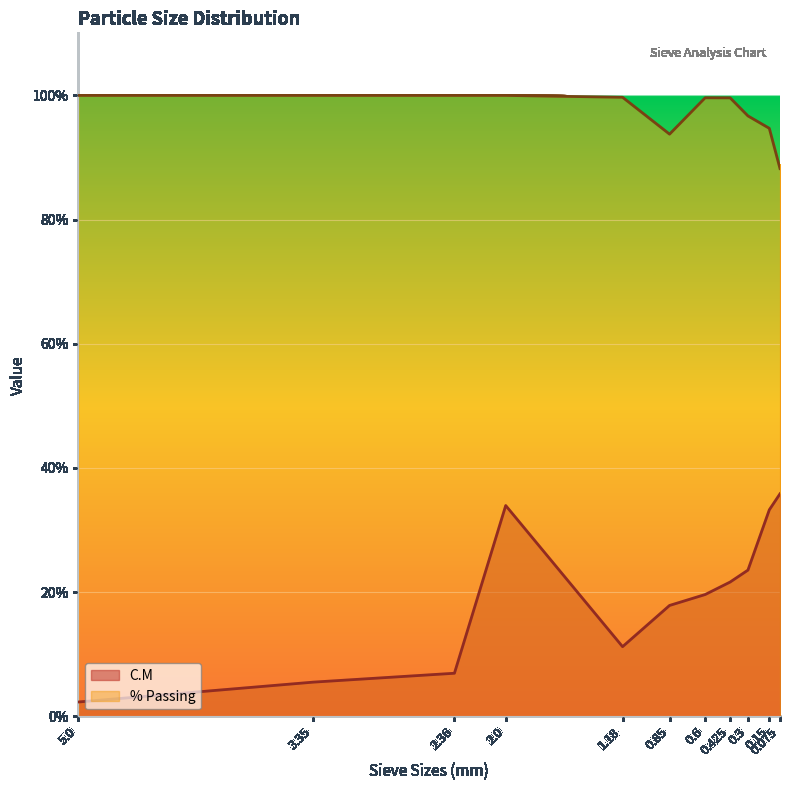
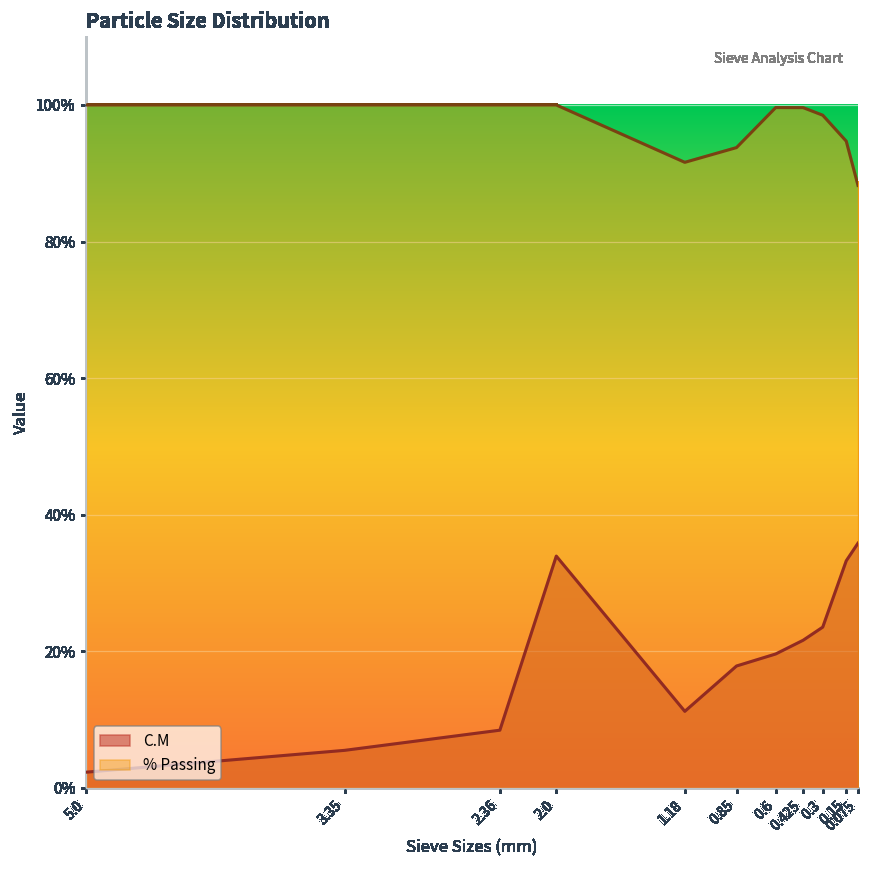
  {
    "C.M": {
      "5.0": "2%",
      "3.35": "6%",
-     "2.36": "7%",
+     "2.36": "8%",
      "2.0": "34%",
      "1.18": "11%",
      "0.85": "18%",
      "0.6": "20%",
      "0.425": "22%",
      "0.3": "24%",
      "0.15": "33%",
      "0.075": "36%"
    },
    "% Passing": {
      "5.0": "100%",
      "3.35": "100%",
      "2.36": "100%",
      "2.0": "100%",
-     "1.18": "100%",
+     "1.18": "92%",
      "0.85": "94%",
      "0.6": "100%",
      "0.425": "100%",
-     "0.3": "97%",
+     "0.3": "99%",
      "0.15": "95%",
      "0.075": "88%"
    }
  }
